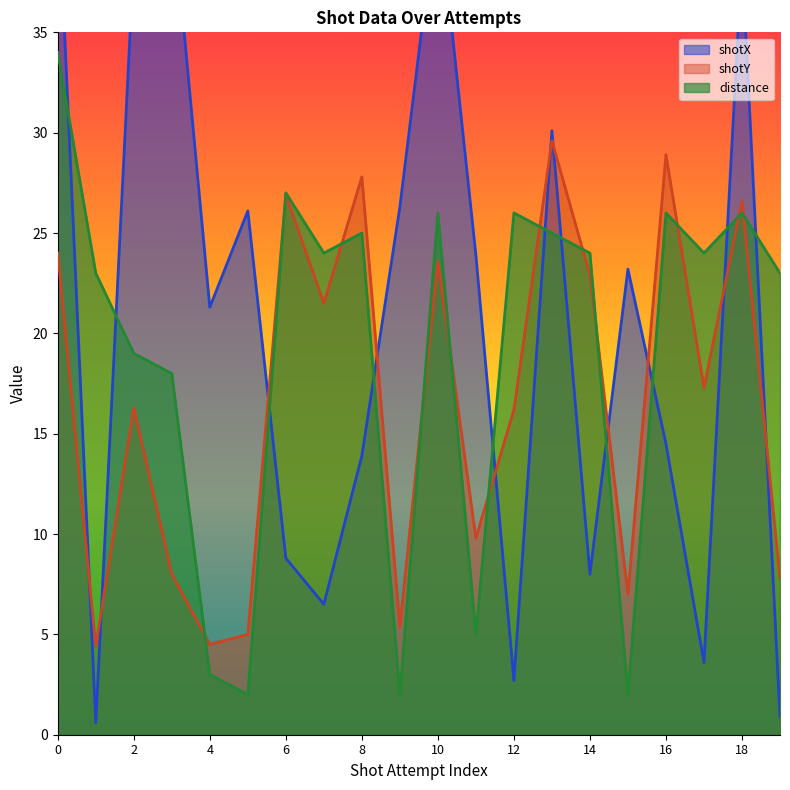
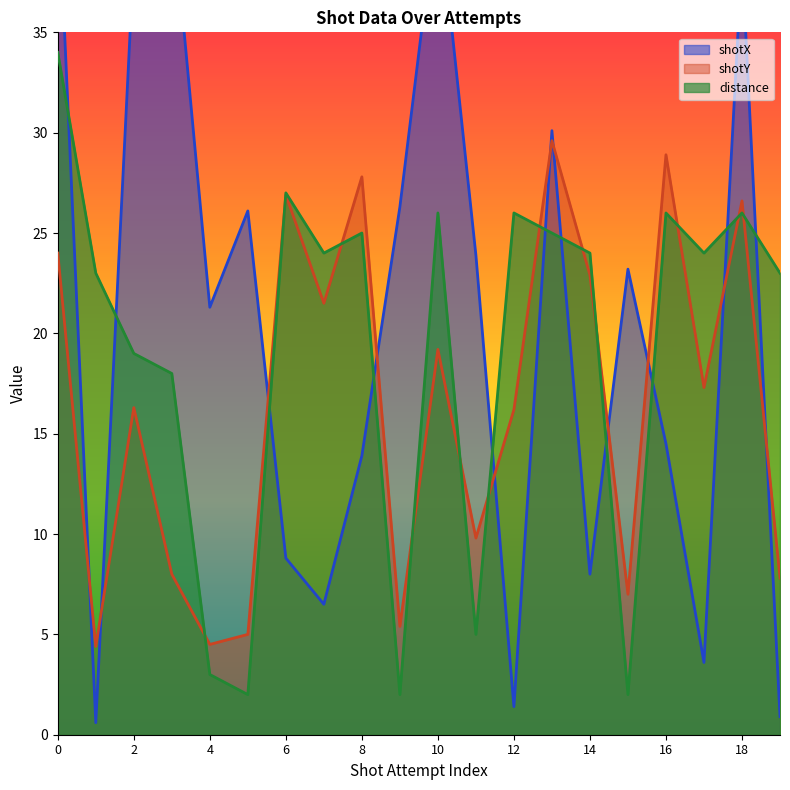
  {
    "shotX": {
      "4": 21.3,
      "6": 8.8,
      "8": 13.9,
-     "12": 2.7,
+     "12": 1.4,
      "14": 8.0,
      "16": 14.5
    },
    "shotY": {
      "0": 24.0,
      "2": 16.3,
      "4": 4.5,
      "8": 27.8,
-     "10": 23.6,
+     "10": 19.2,
      "12": 16.2,
      "14": 22.9,
      "16": 28.9,
      "18": 26.6
    },
    "distance": {
      "0": 34.0,
      "2": 19.0,
      "4": 3.0,
      "8": 25.0,
      "10": 26.0,
      "12": 26.0,
      "14": 24.0,
      "16": 26.0,
      "18": 26.0
    }
  }
